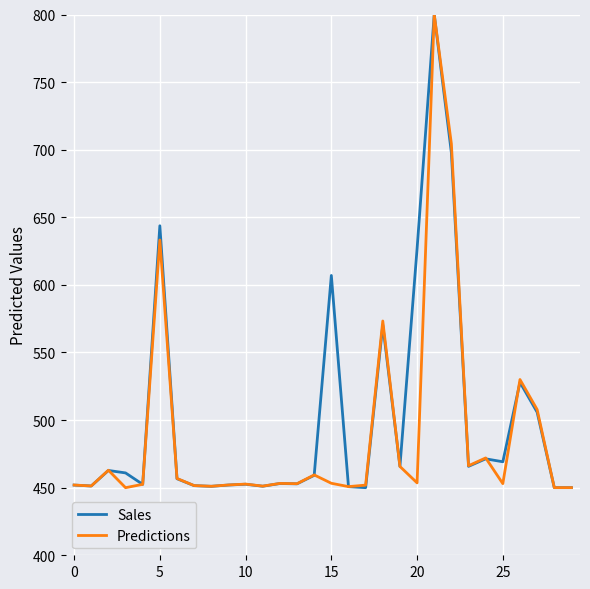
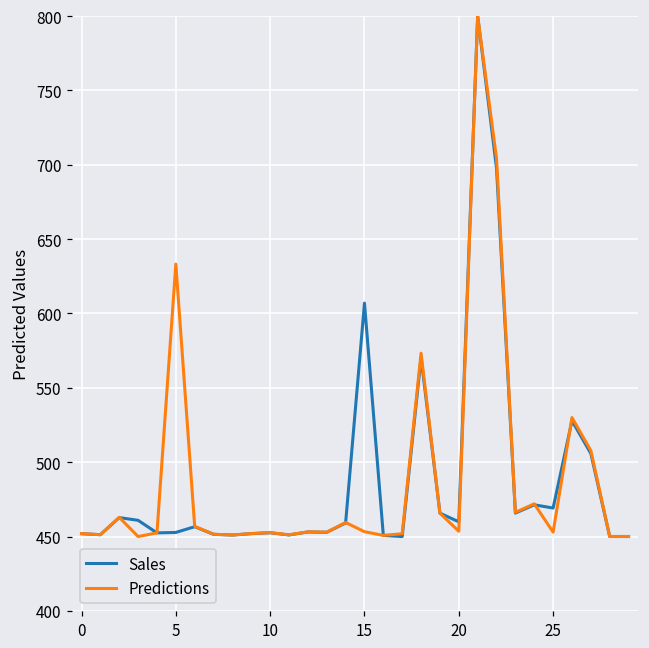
  {
    "Sales": {
-     "5": 644,
+     "5": 453,
      "15": 607,
-     "20": 627,
+     "20": 460,
      "25": 469
    },
    "Predictions": {
      "5": 633,
      "15": 453,
      "20": 454,
      "25": 453
    }
  }
